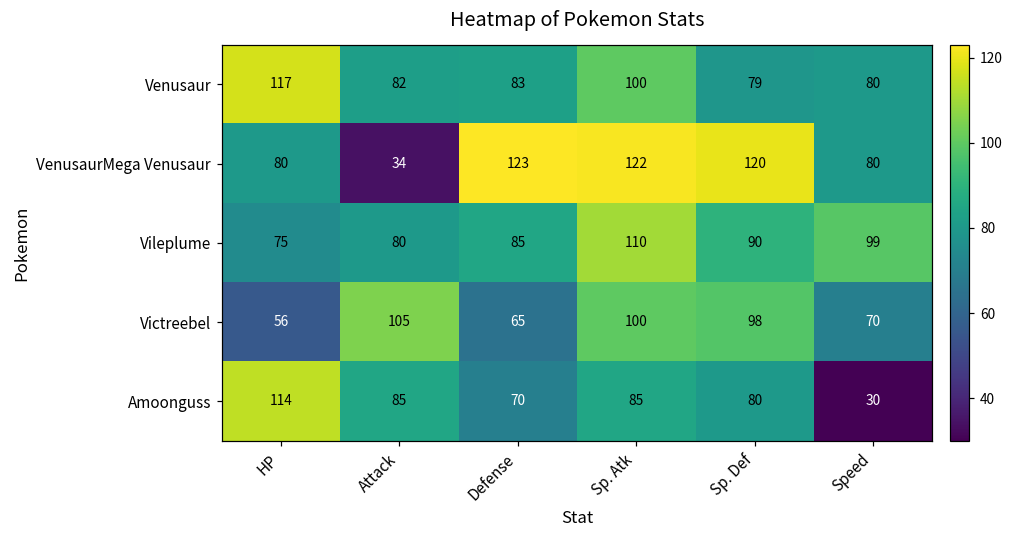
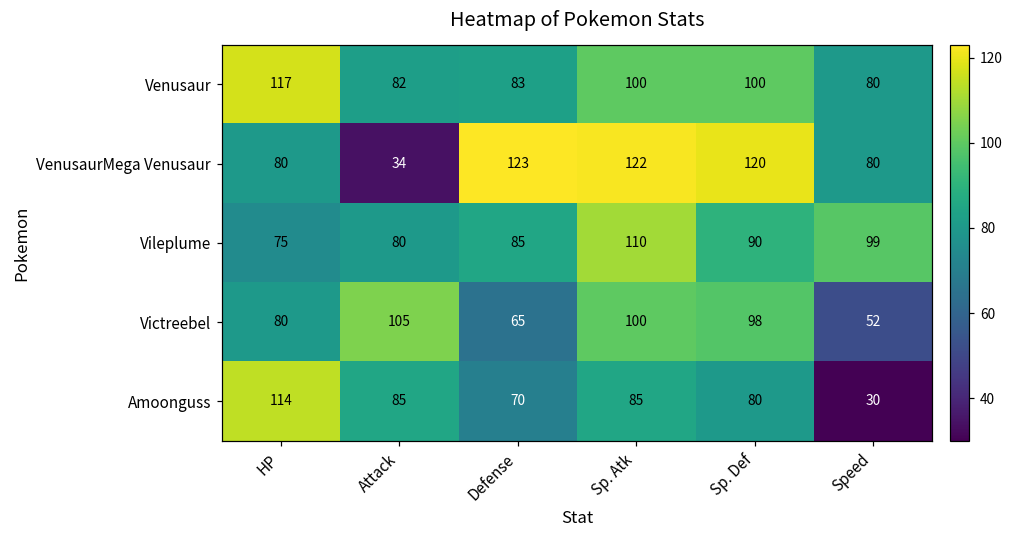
  {
    "Venusaur": {
      "HP": 117,
      "Attack": 82,
      "Defense": 83,
      "Sp. Atk": 100,
-     "Sp. Def": 79,
+     "Sp. Def": 100,
      "Speed": 80
    },
    "VenusaurMega Venusaur": {
      "HP": 80,
      "Attack": 34,
      "Defense": 123,
      "Sp. Atk": 122,
      "Sp. Def": 120,
      "Speed": 80
    },
    "Vileplume": {
      "HP": 75,
      "Attack": 80,
      "Defense": 85,
      "Sp. Atk": 110,
      "Sp. Def": 90,
      "Speed": 99
    },
    "Victreebel": {
-     "HP": 56,
+     "HP": 80,
      "Attack": 105,
      "Defense": 65,
      "Sp. Atk": 100,
      "Sp. Def": 98,
-     "Speed": 70
+     "Speed": 52
    },
    "Amoonguss": {
      "HP": 114,
      "Attack": 85,
      "Defense": 70,
      "Sp. Atk": 85,
      "Sp. Def": 80,
      "Speed": 30
    }
  }
